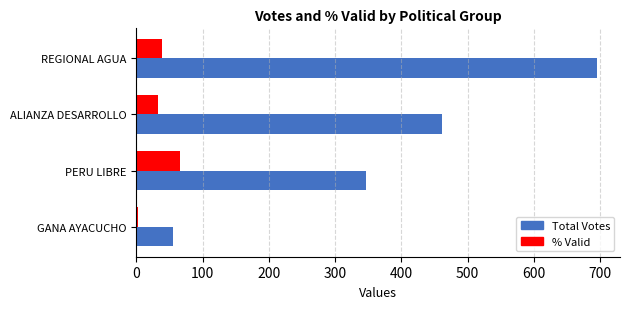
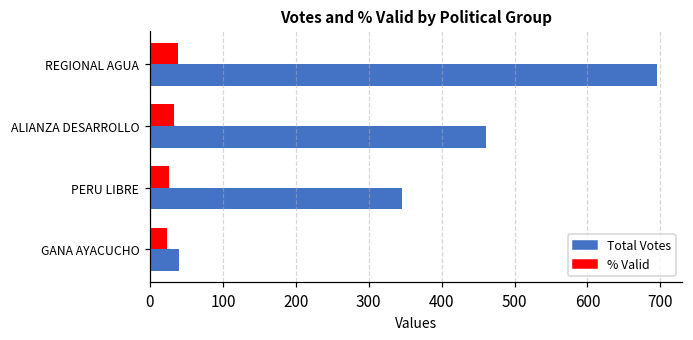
  {
    "Total Votes": {
      "REGIONAL AGUA": 700,
      "ALIANZA DESARROLLO": 460,
      "PERU LIBRE": 350,
-     "GANA AYACUCHO": 60
+     "GANA AYACUCHO": 40
    },
    "% Valid": {
      "REGIONAL AGUA": 40,
      "ALIANZA DESARROLLO": 30,
-     "PERU LIBRE": 70,
-     "GANA AYACUCHO": 0
+     "PERU LIBRE": 30,
+     "GANA AYACUCHO": 20
    }
  }
